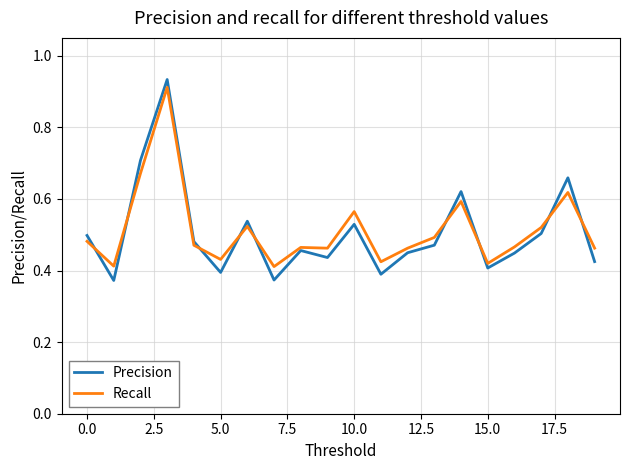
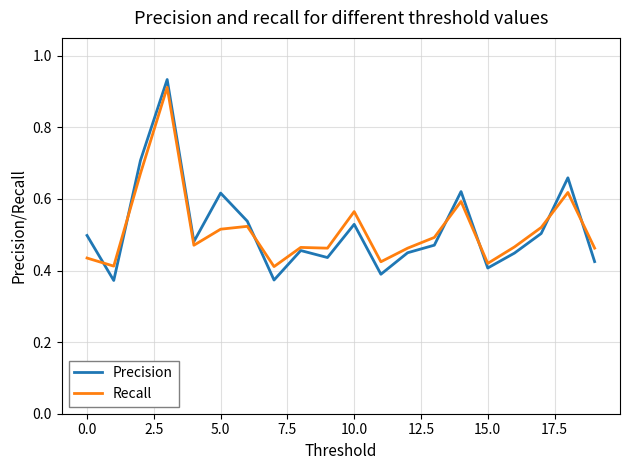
  {
    "Precision": {
      "0.0": 0.50,
-     "5.0": 0.39,
+     "5.0": 0.62,
      "10.0": 0.53,
      "15.0": 0.41
    },
    "Recall": {
-     "0.0": 0.48,
-     "5.0": 0.43,
+     "0.0": 0.43,
+     "5.0": 0.52,
      "10.0": 0.56,
      "15.0": 0.42
    }
  }
